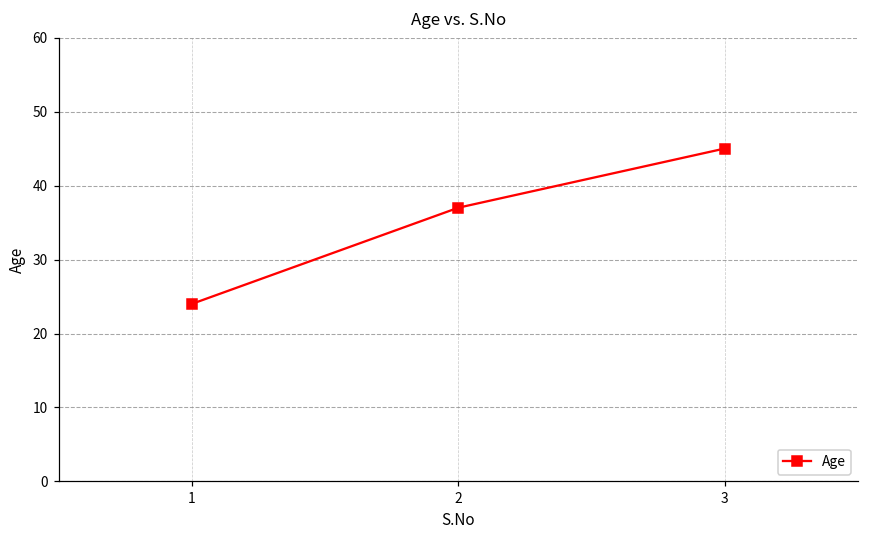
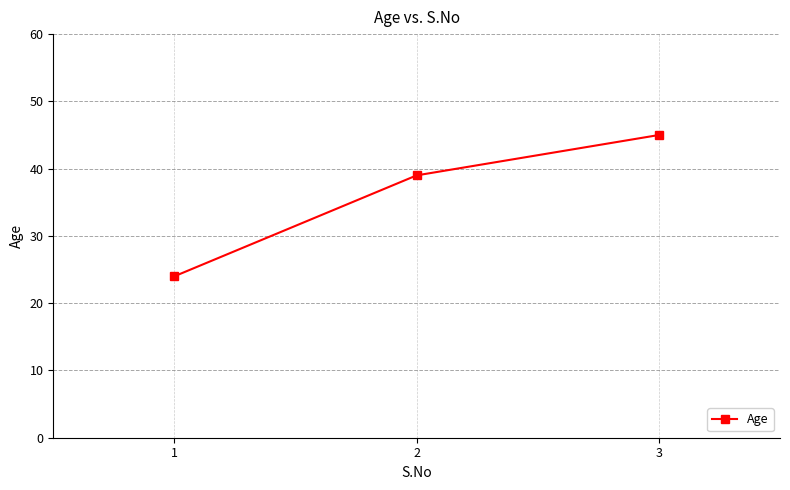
  {
    "1": 24,
-   "2": 37,
+   "2": 39,
    "3": 45
  }
